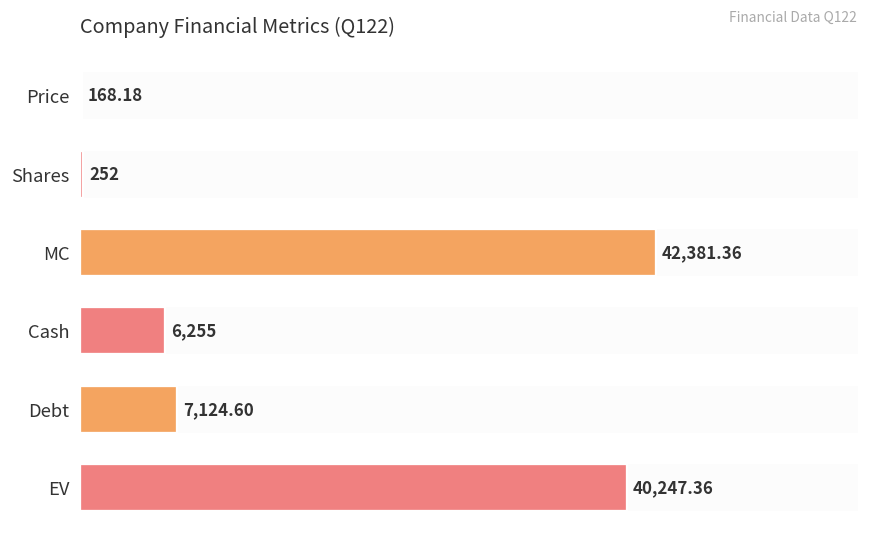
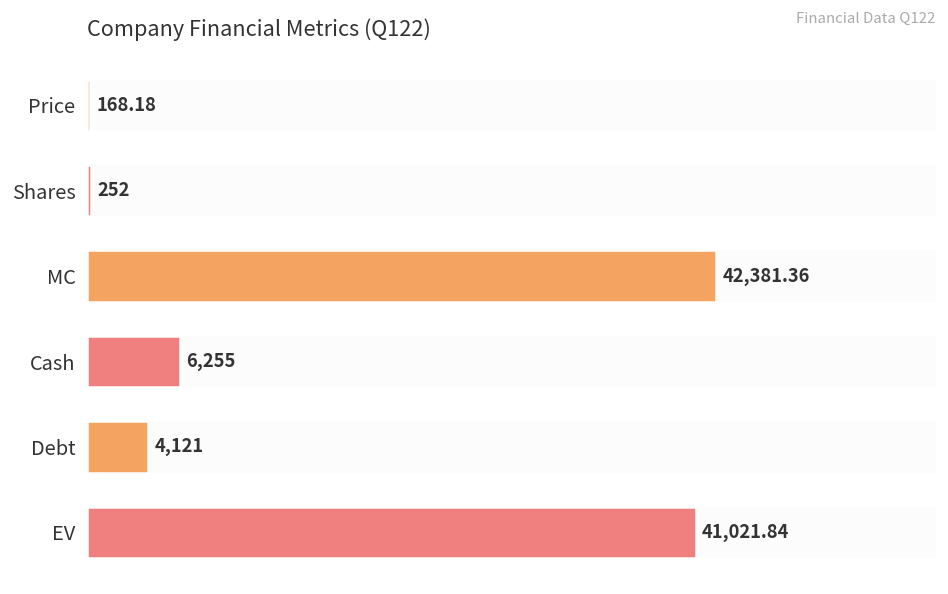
  {
-   "Debt": "7,124.60",
-   "EV": "40,247.36"
+   "Debt": "4,121",
+   "EV": "41,021.84"
  }
